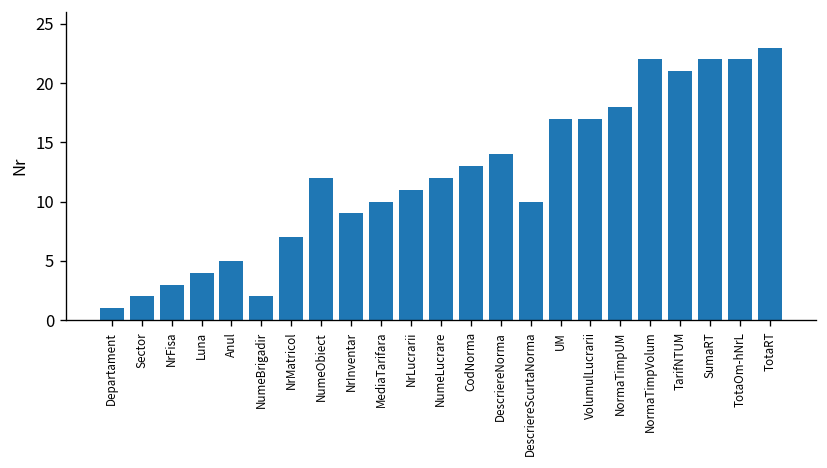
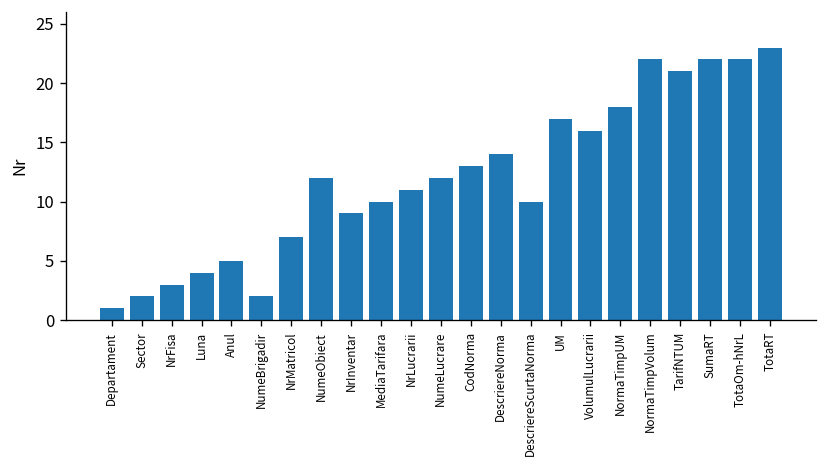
  {
    "Departament": 1,
    "Sector": 2,
    "NrFisa": 3,
    "Luna": 4,
    "Anul": 5,
    "NumeBrigadir": 2,
    "NrMatricol": 7,
    "NumeObiect": 12,
    "NrInventar": 9,
    "MediaTarifara": 10,
    "NrLucrarii": 11,
    "NumeLucrare": 12,
    "CodNorma": 13,
    "DescriereNorma": 14,
    "DescriereScurtaNorma": 10,
    "UM": 17,
-   "VolumulLucrarii": 17,
+   "VolumulLucrarii": 16,
    "NormaTimpUM": 18,
    "NormaTimpVolum": 22,
    "TarifNTUM": 21,
    "SumaRT": 22,
    "TotaOm-hNrL": 22,
    "TotaRT": 23
  }
